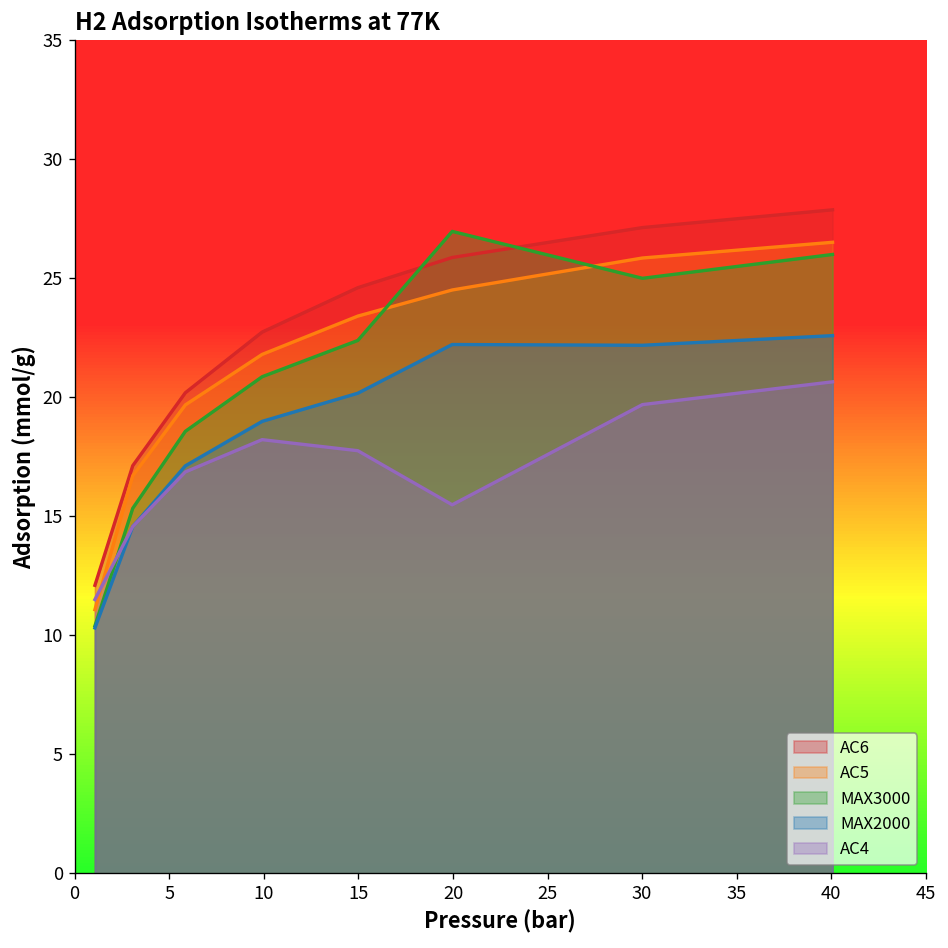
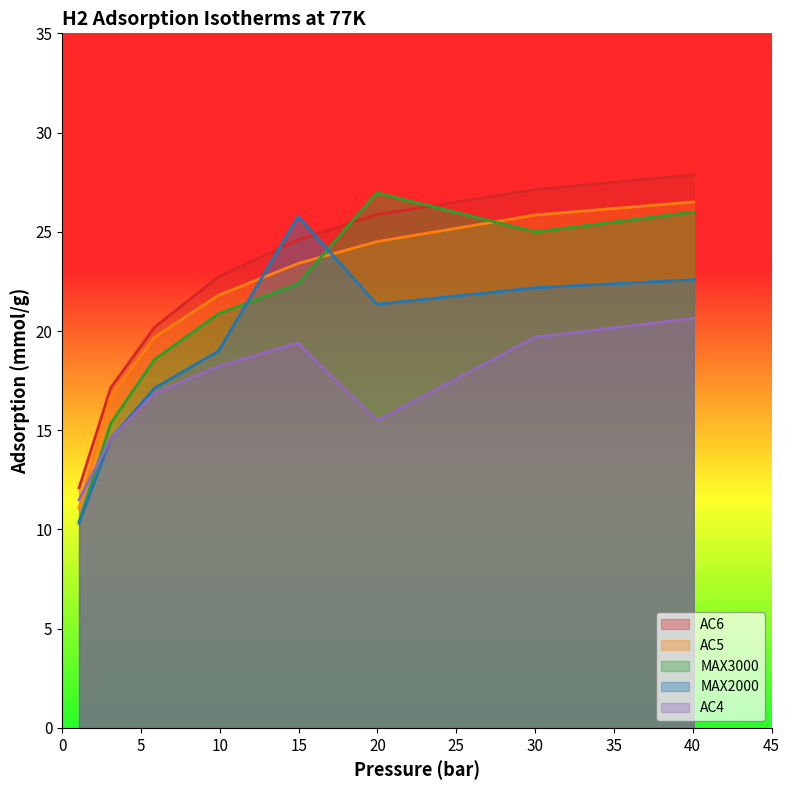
  {
    "MAX3000": {
      "15": 22.4,
      "20": 27.0,
      "30": 25.0
    },
    "MAX2000": {
-     "15": 20.2,
-     "20": 22.2,
+     "15": 25.8,
+     "20": 21.3,
      "30": 22.2
    },
    "AC4": {
-     "15": 17.8,
+     "15": 19.4,
      "20": 15.5,
      "30": 19.7
    }
  }
